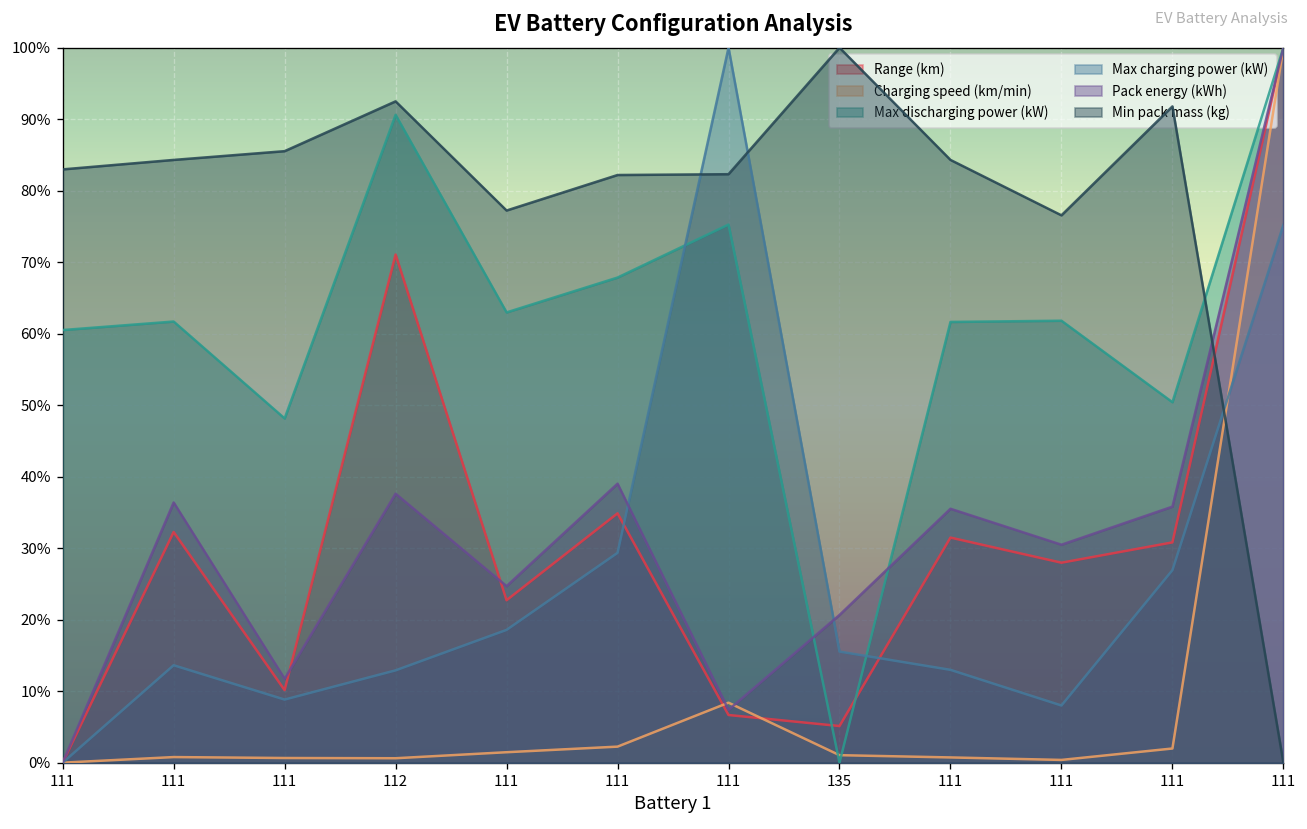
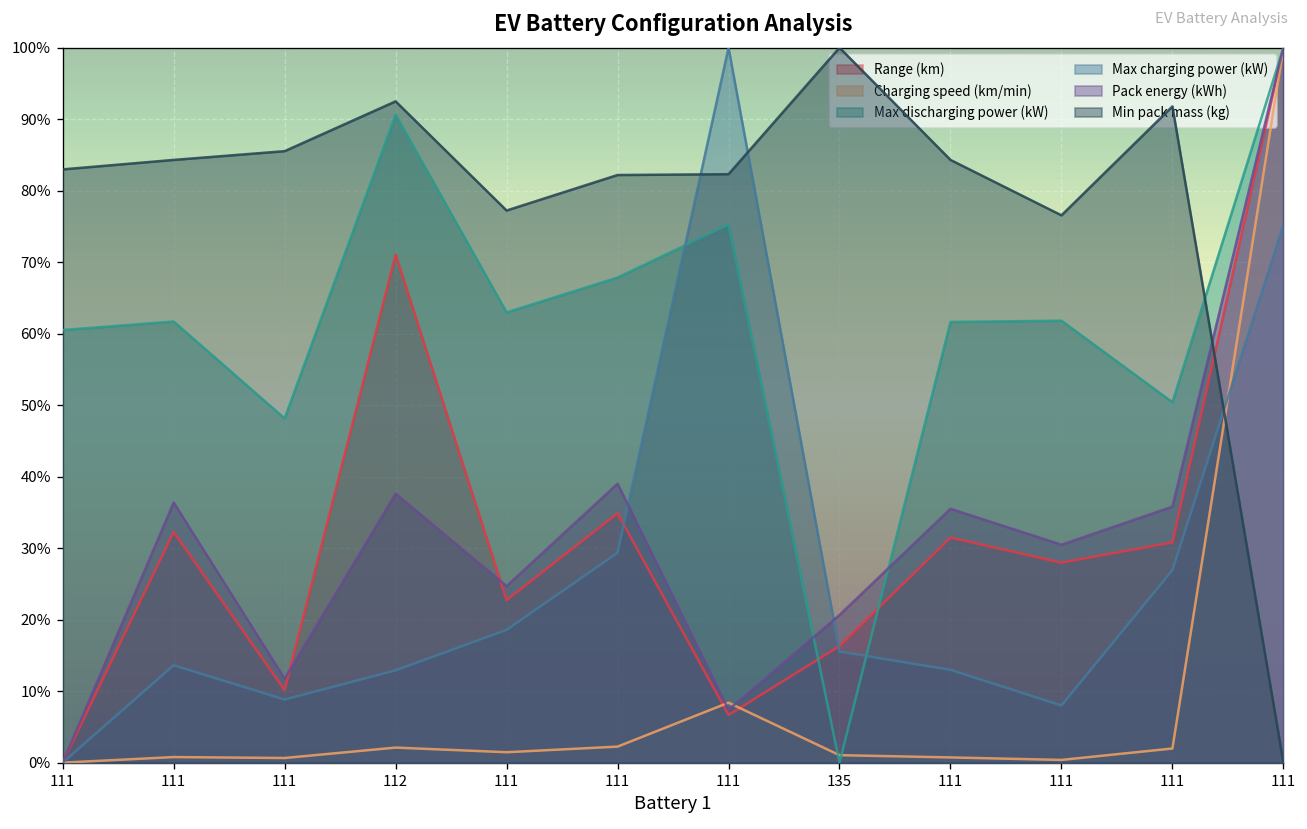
  {
    "Range (km)": {
      "112": "71%",
-     "135": "5%"
+     "135": "16%"
    },
    "Charging speed (km/min)": {
-     "112": "1%",
+     "112": "2%",
      "135": "1%"
    },
    "Min pack mass (kg)": {
      "112": "92%",
      "135": "100%"
    }
  }
